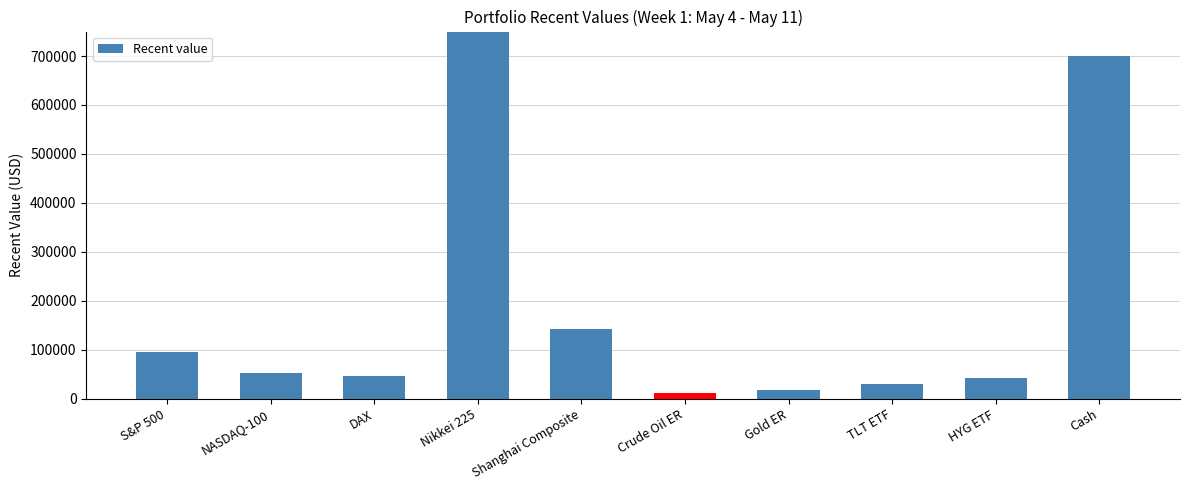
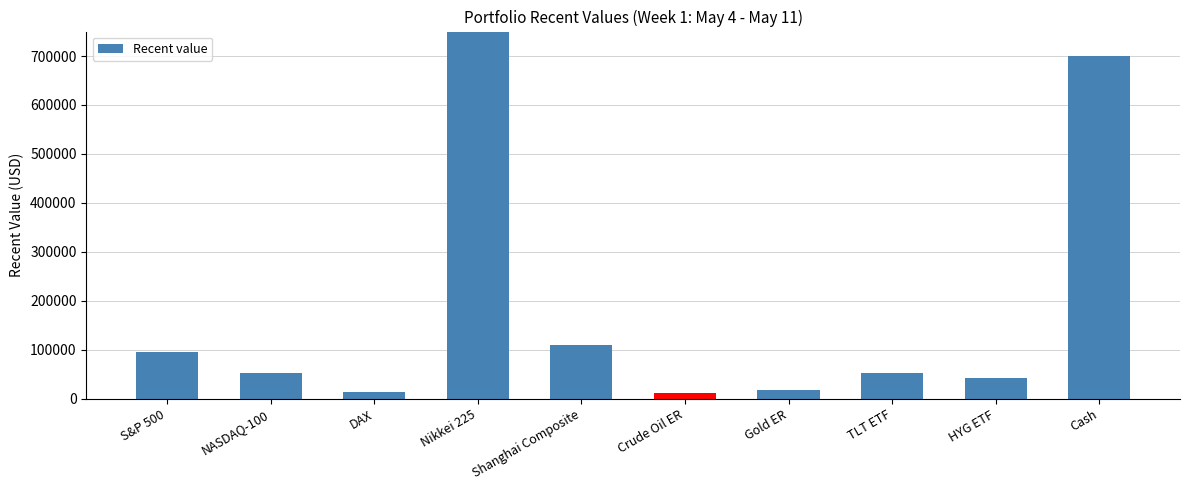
  {
    "S&P 500": 100000,
    "NASDAQ-100": 50000,
-   "DAX": 50000,
-   "Shanghai Composite": 140000,
+   "DAX": 10000,
+   "Shanghai Composite": 110000,
    "Crude Oil ER": 10000,
    "Gold ER": 20000,
-   "TLT ETF": 30000,
+   "TLT ETF": 50000,
    "HYG ETF": 40000,
    "Cash": 700000
  }
